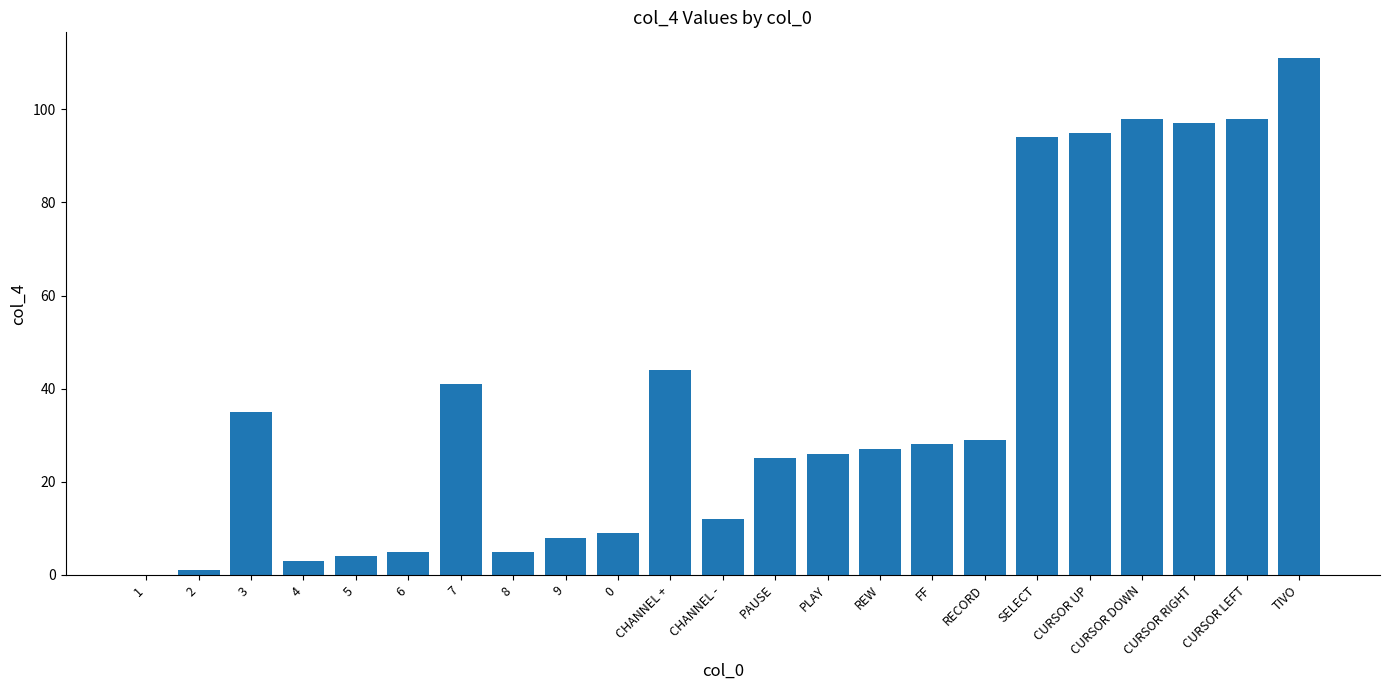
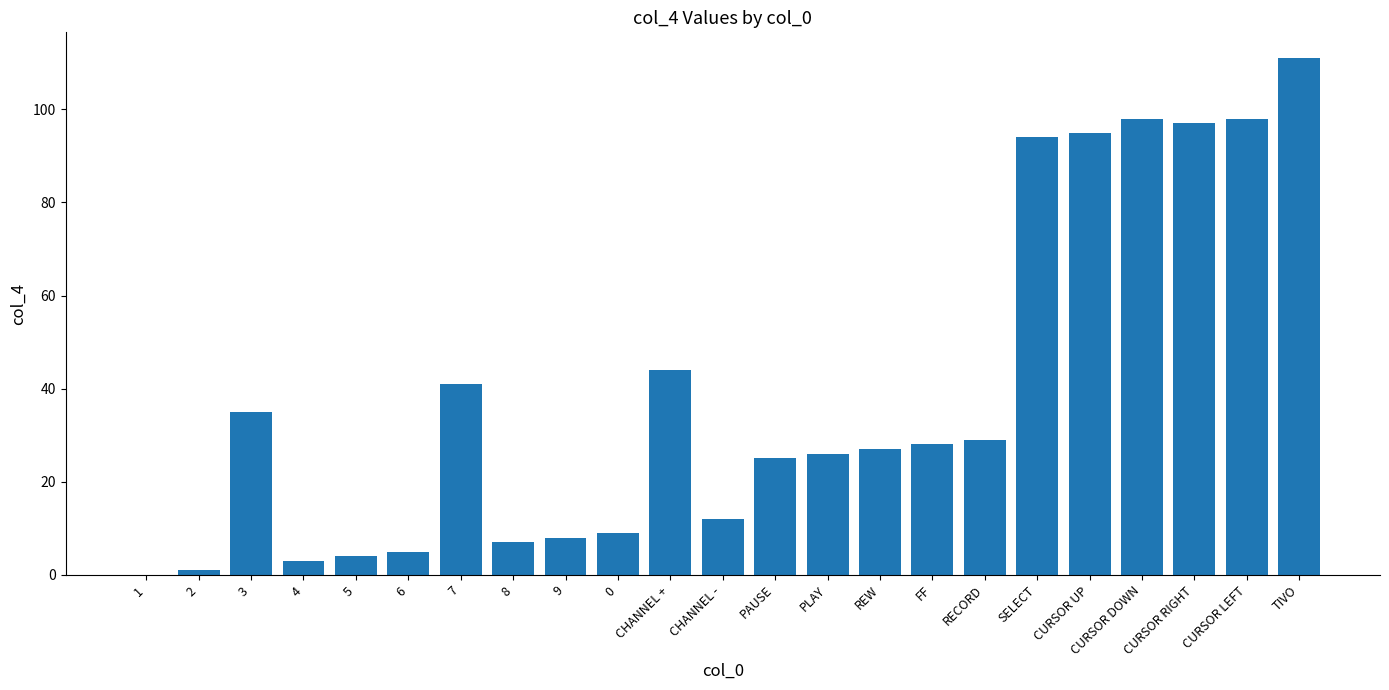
  {
    "1": 0,
    "2": 1,
    "3": 35,
    "4": 3,
    "5": 4,
    "6": 5,
    "7": 41,
-   "8": 5,
+   "8": 7,
    "9": 8,
    "0": 9,
    "CHANNEL +": 44,
    "CHANNEL -": 12,
    "PAUSE": 25,
    "PLAY": 26,
    "REW": 27,
    "FF": 28,
    "RECORD": 29,
    "SELECT": 94,
    "CURSOR UP": 95,
    "CURSOR DOWN": 98,
    "CURSOR RIGHT": 97,
    "CURSOR LEFT": 98,
    "TIVO": 111
  }
